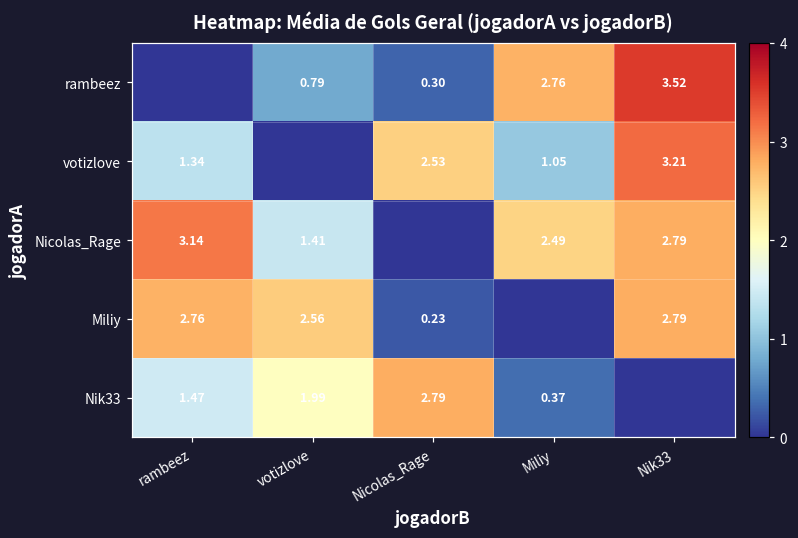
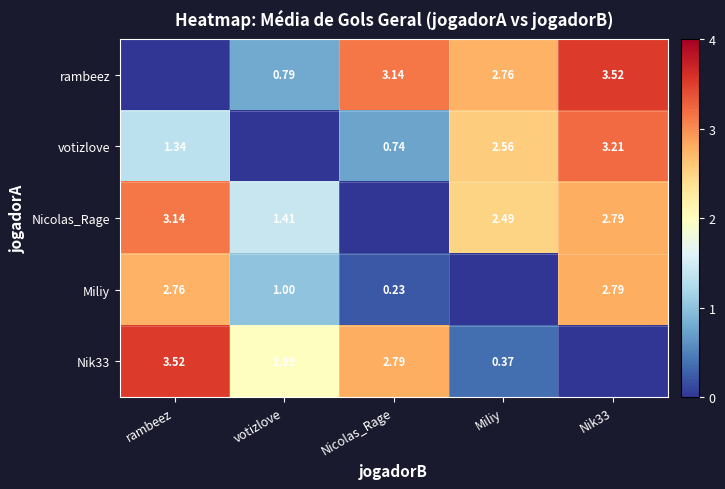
  {
    "rambeez": {
      "votizlove": 0.79,
-     "Nicolas_Rage": 0.30,
+     "Nicolas_Rage": 3.14,
      "Miliy": 2.76,
      "Nik33": 3.52
    },
    "votizlove": {
      "rambeez": 1.34,
-     "Nicolas_Rage": 2.53,
-     "Miliy": 1.05,
+     "Nicolas_Rage": 0.74,
+     "Miliy": 2.56,
      "Nik33": 3.21
    },
    "Nicolas_Rage": {
      "rambeez": 3.14,
      "votizlove": 1.41,
      "Miliy": 2.49,
      "Nik33": 2.79
    },
    "Miliy": {
      "rambeez": 2.76,
-     "votizlove": 2.56,
+     "votizlove": 1.00,
      "Nicolas_Rage": 0.23,
      "Nik33": 2.79
    },
    "Nik33": {
-     "rambeez": 1.47,
+     "rambeez": 3.52,
      "votizlove": 1.99,
      "Nicolas_Rage": 2.79,
      "Miliy": 0.37
    }
  }
